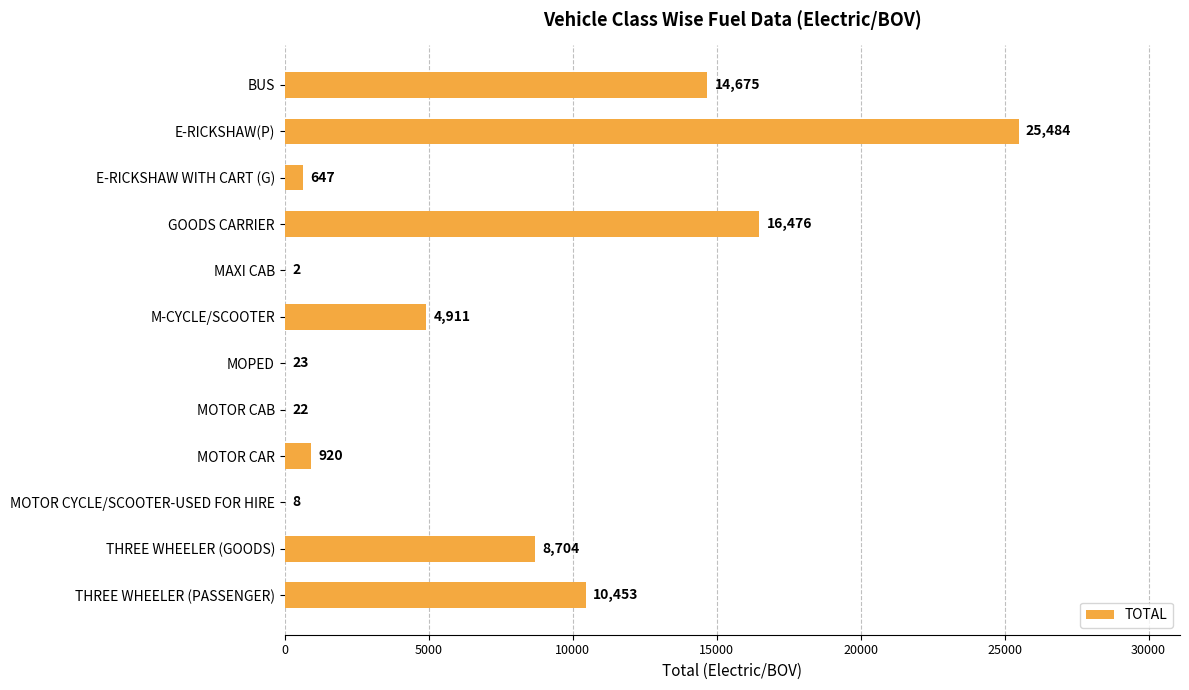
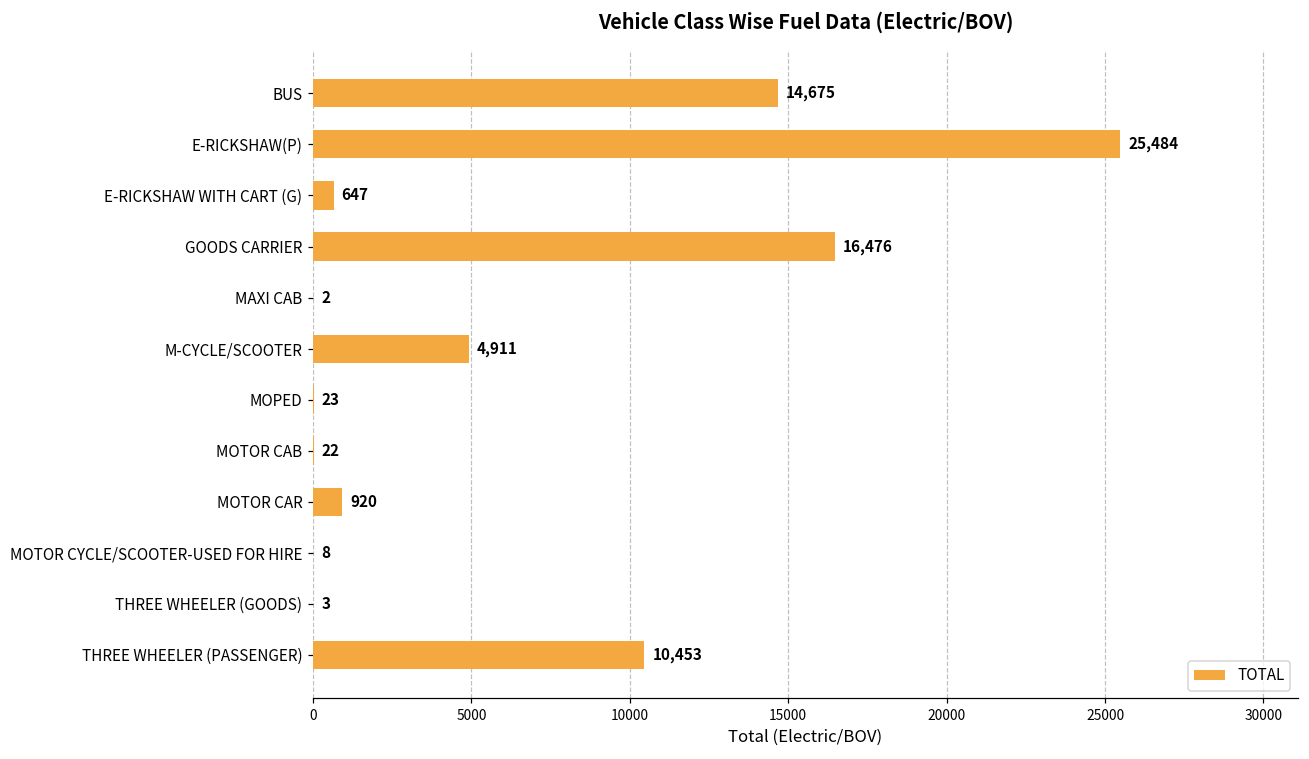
  {
    "BUS": "14,675",
    "E-RICKSHAW(P)": "25,484",
    "E-RICKSHAW WITH CART (G)": "647",
    "GOODS CARRIER": "16,476",
    "MAXI CAB": "2",
    "M-CYCLE/SCOOTER": "4,911",
    "MOPED": "23",
    "MOTOR CAB": "22",
    "MOTOR CAR": "920",
    "MOTOR CYCLE/SCOOTER-USED FOR HIRE": "8",
-   "THREE WHEELER (GOODS)": "8,704",
+   "THREE WHEELER (GOODS)": "3",
    "THREE WHEELER (PASSENGER)": "10,453"
  }
